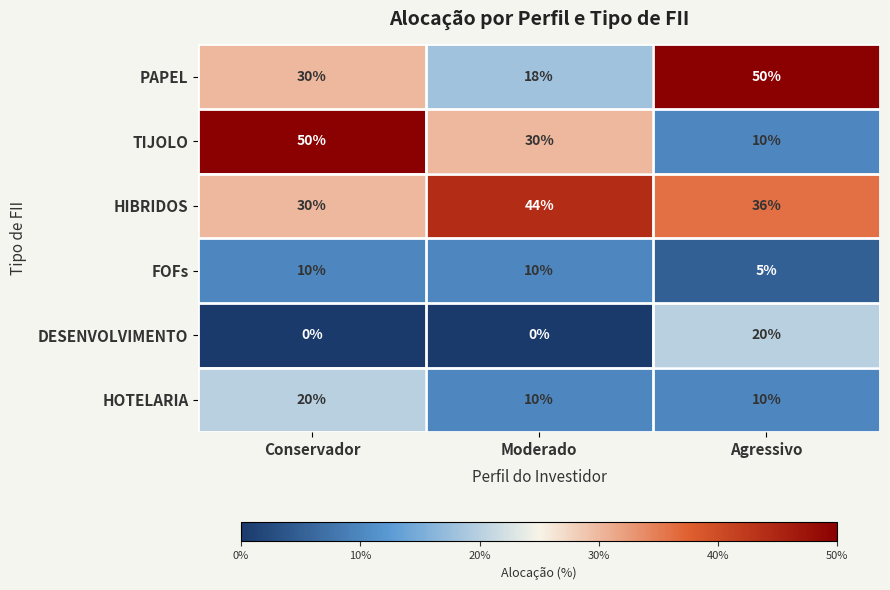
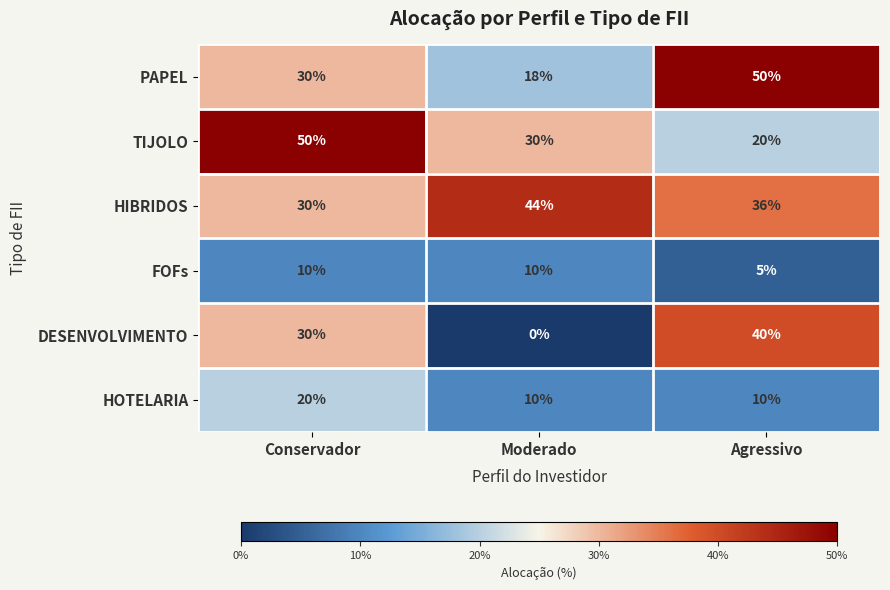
  {
    "PAPEL": {
      "Conservador": "30%",
      "Moderado": "18%",
      "Agressivo": "50%"
    },
    "TIJOLO": {
      "Conservador": "50%",
      "Moderado": "30%",
-     "Agressivo": "10%"
+     "Agressivo": "20%"
    },
    "HIBRIDOS": {
      "Conservador": "30%",
      "Moderado": "44%",
      "Agressivo": "36%"
    },
    "FOFs": {
      "Conservador": "10%",
      "Moderado": "10%",
      "Agressivo": "5%"
    },
    "DESENVOLVIMENTO": {
-     "Conservador": "0%",
+     "Conservador": "30%",
      "Moderado": "0%",
-     "Agressivo": "20%"
+     "Agressivo": "40%"
    },
    "HOTELARIA": {
      "Conservador": "20%",
      "Moderado": "10%",
      "Agressivo": "10%"
    }
  }
